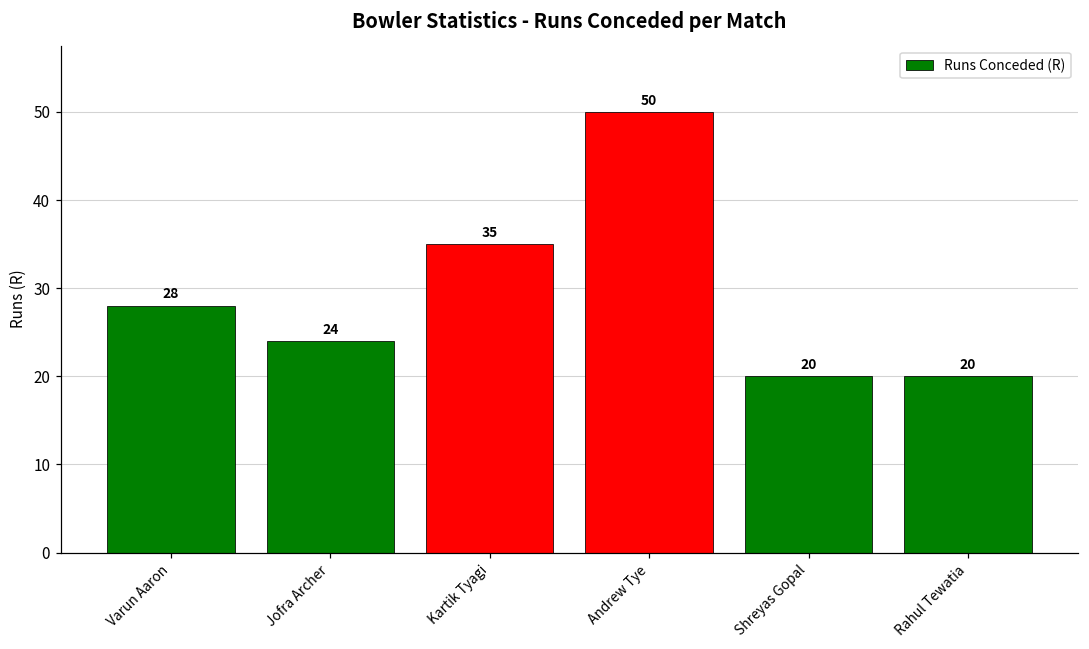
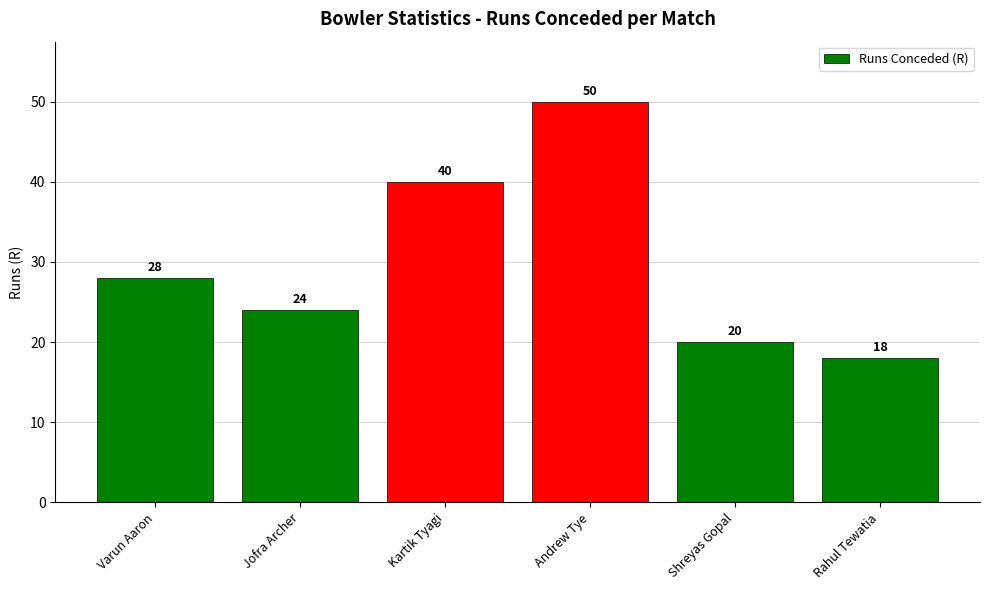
  {
    "Varun Aaron": 28,
    "Jofra Archer": 24,
-   "Kartik Tyagi": 35,
+   "Kartik Tyagi": 40,
    "Andrew Tye": 50,
    "Shreyas Gopal": 20,
-   "Rahul Tewatia": 20
+   "Rahul Tewatia": 18
  }
